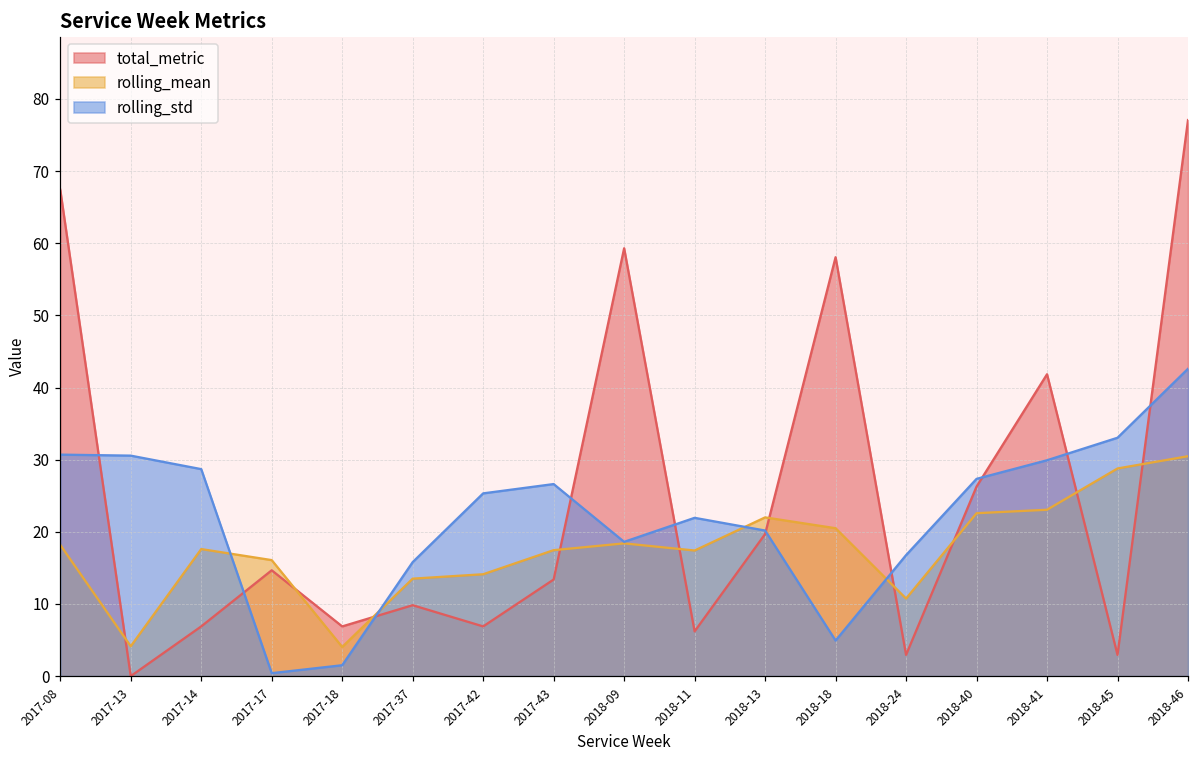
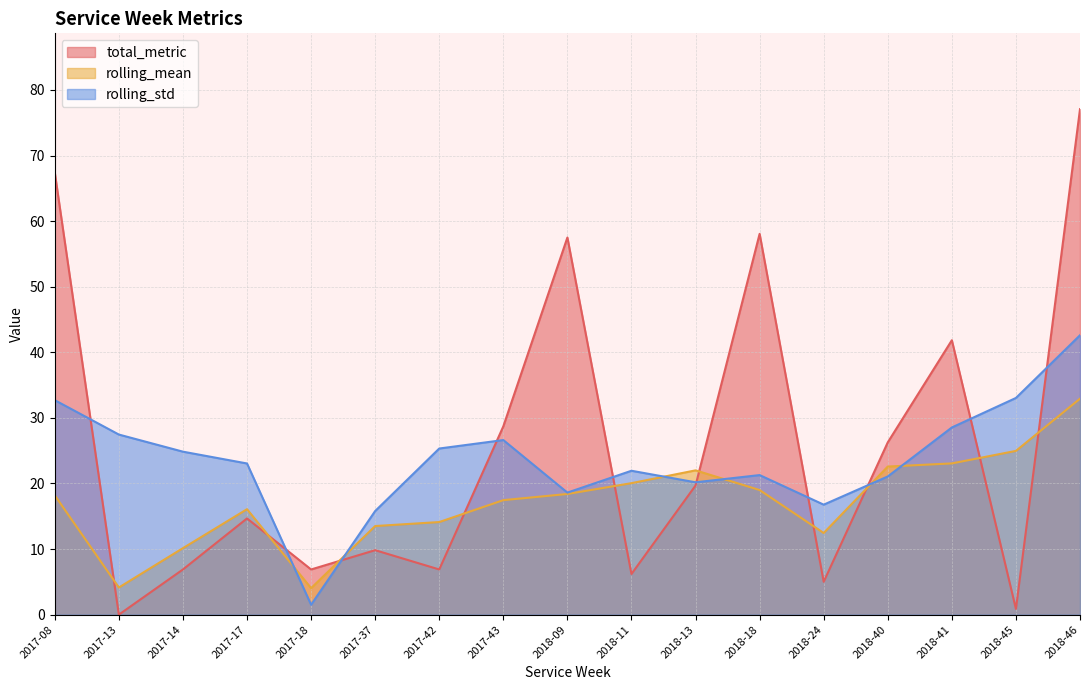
  {
    "total_metric": {
      "2017-08": 67,
      "2017-13": 0,
      "2017-14": 7,
      "2017-17": 15,
      "2017-18": 7,
      "2017-37": 10,
      "2017-42": 7,
-     "2017-43": 13,
-     "2018-09": 59,
+     "2017-43": 29,
+     "2018-09": 58,
      "2018-11": 6,
      "2018-13": 20,
      "2018-18": 58,
-     "2018-24": 3,
+     "2018-24": 5,
      "2018-40": 26,
      "2018-41": 42,
-     "2018-45": 3,
+     "2018-45": 1,
      "2018-46": 77
    },
    "rolling_mean": {
      "2017-08": 18,
      "2017-13": 4,
-     "2017-14": 18,
+     "2017-14": 10,
      "2017-17": 16,
      "2017-18": 4,
      "2017-37": 14,
      "2017-42": 14,
      "2017-43": 17,
-     "2018-11": 17,
+     "2018-11": 20,
      "2018-13": 22,
-     "2018-18": 21,
-     "2018-24": 11,
+     "2018-18": 19,
+     "2018-24": 12,
      "2018-40": 23,
      "2018-41": 23,
-     "2018-45": 29,
-     "2018-46": 30
+     "2018-45": 25,
+     "2018-46": 33
    },
    "rolling_std": {
-     "2017-08": 31,
-     "2017-13": 31,
-     "2017-14": 29,
-     "2017-17": 0,
+     "2017-08": 33,
+     "2017-13": 27,
+     "2017-14": 25,
+     "2017-17": 23,
      "2017-18": 2,
      "2017-37": 16,
      "2017-42": 25,
      "2017-43": 27,
      "2018-11": 22,
      "2018-13": 20,
-     "2018-18": 5,
+     "2018-18": 21,
      "2018-24": 17,
-     "2018-40": 27,
-     "2018-41": 30,
+     "2018-40": 21,
+     "2018-41": 29,
      "2018-45": 33,
      "2018-46": 43
    }
  }
